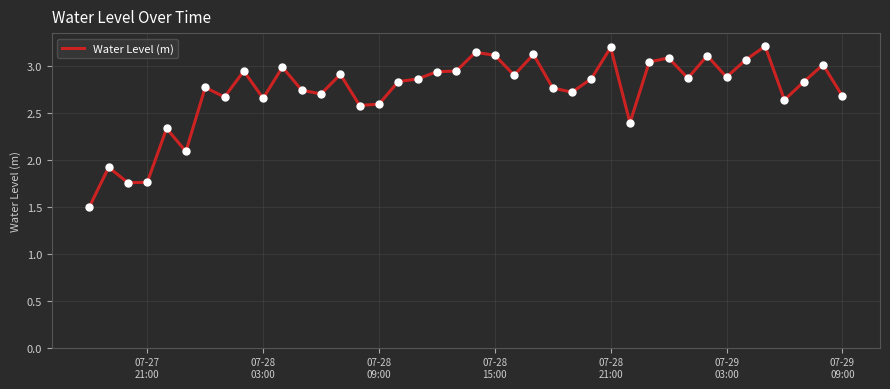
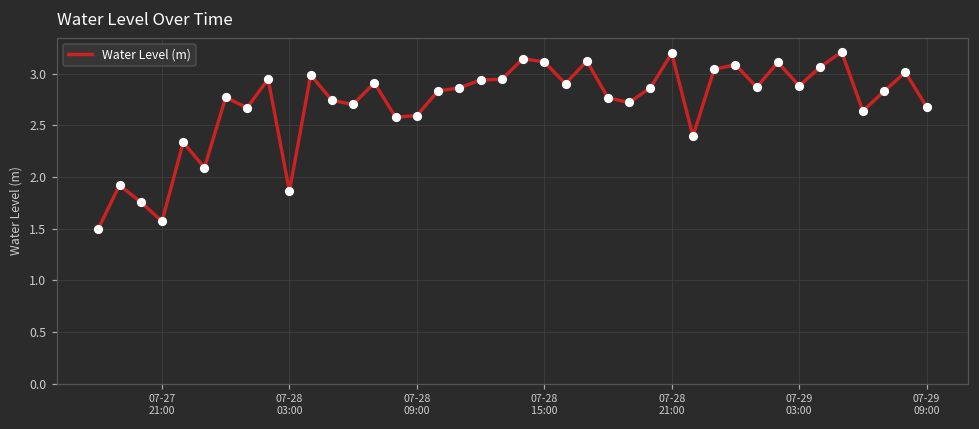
  {
-   "07-27 21:00": 1.8,
-   "07-28 03:00": 2.7,
+   "07-27 21:00": 1.6,
+   "07-28 03:00": 1.9,
    "07-28 09:00": 2.6,
    "07-28 15:00": 3.1,
    "07-28 21:00": 3.2,
    "07-29 03:00": 2.9,
    "07-29 09:00": 2.7
  }
